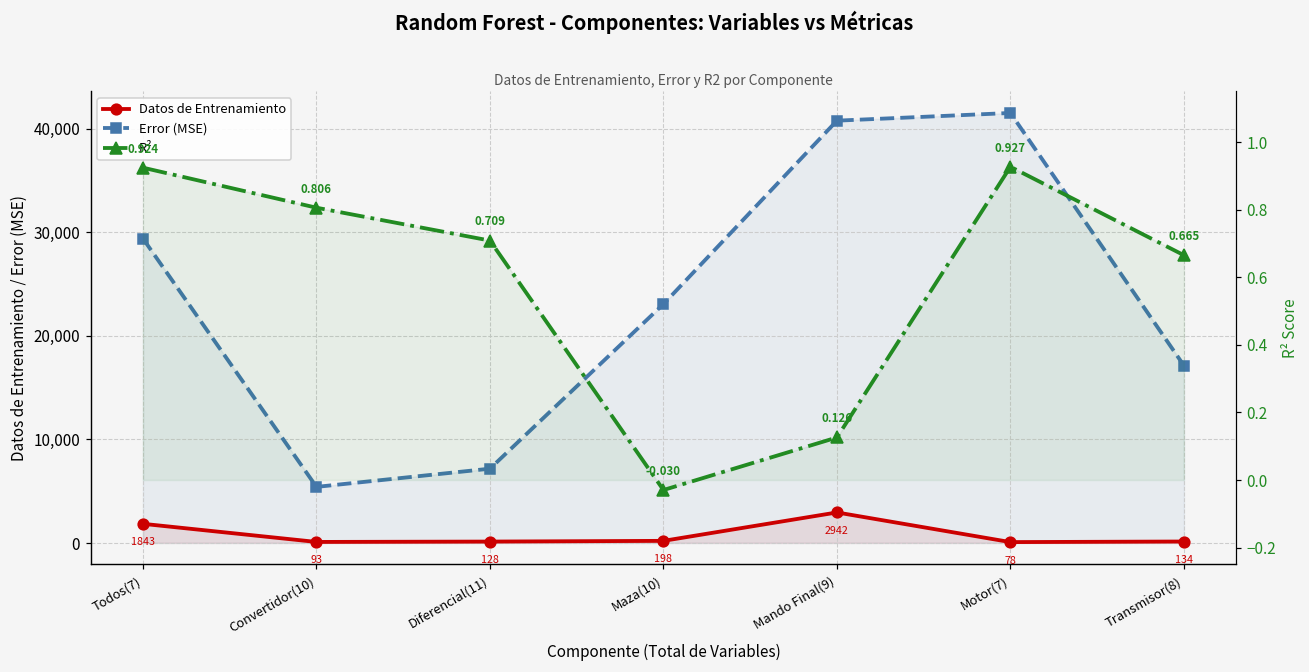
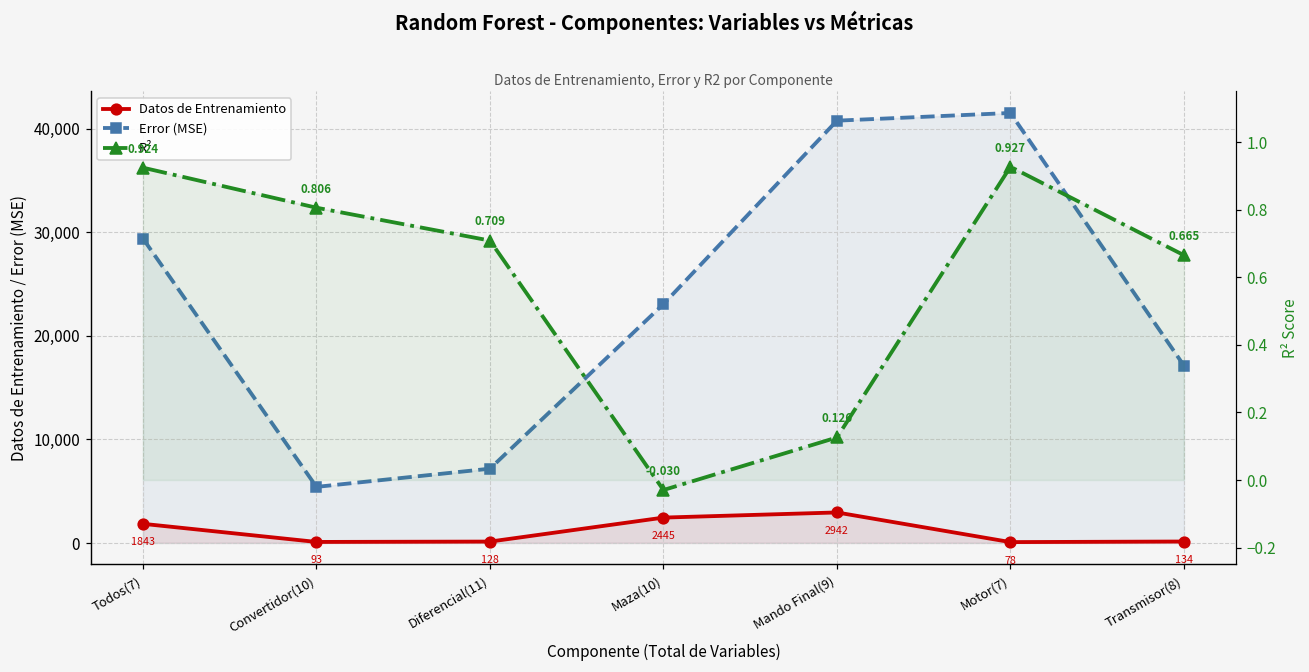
  {
    "Datos de Entrenamiento": {
      "Todos(7)": 1843,
      "Convertidor(10)": 93,
      "Diferencial(11)": 128,
-     "Maza(10)": 198,
+     "Maza(10)": 2445,
      "Mando Final(9)": 2942,
      "Motor(7)": 78,
      "Transmisor(8)": 134
    }
  }
